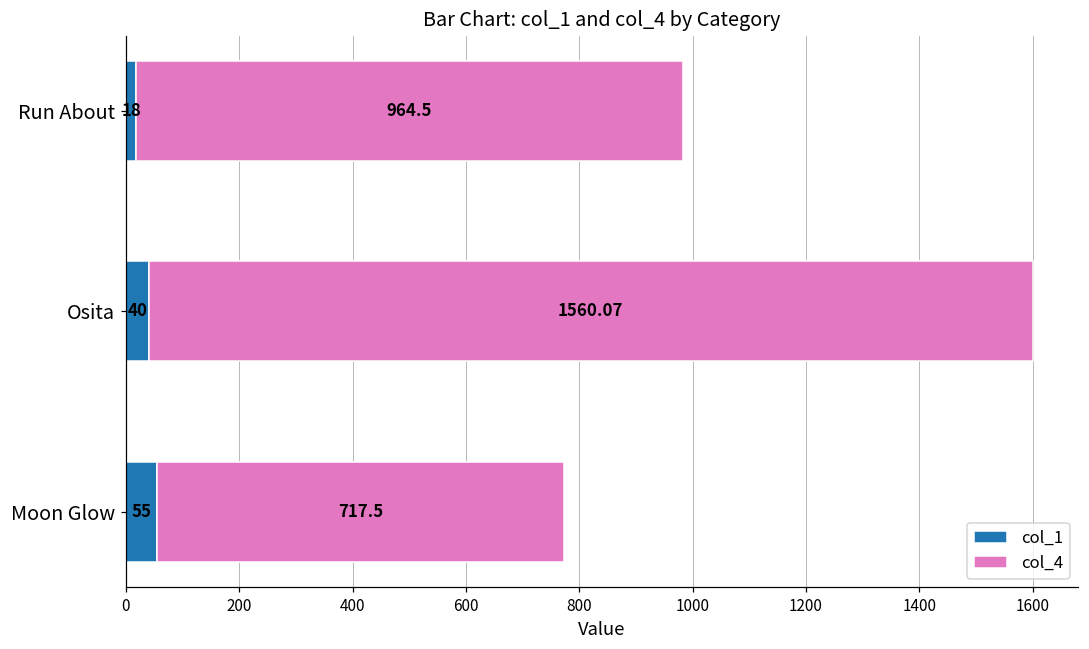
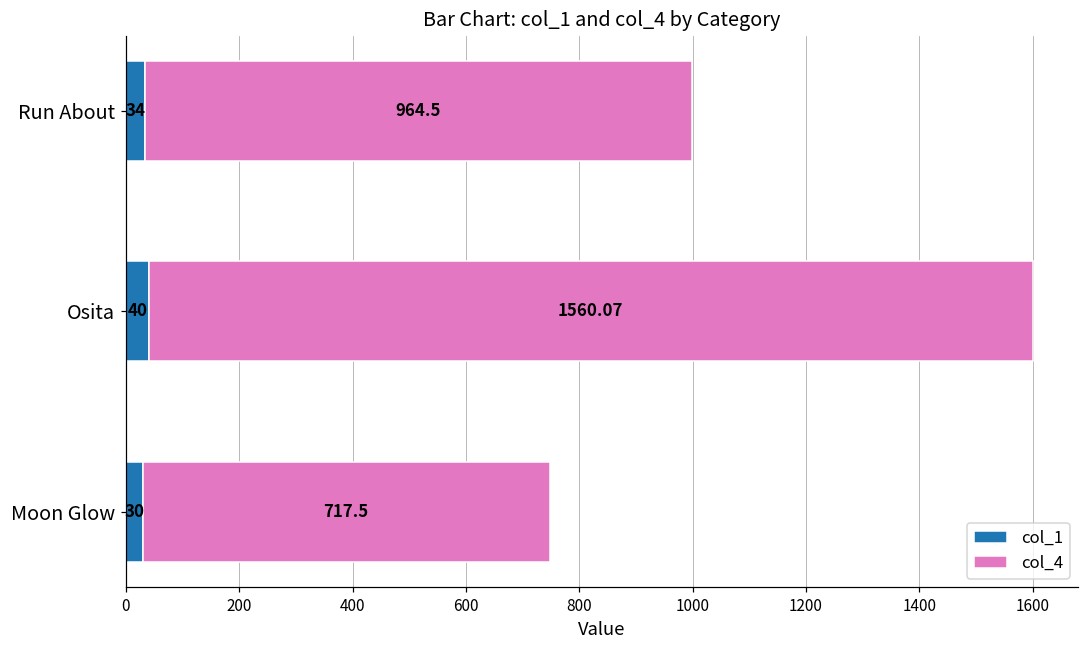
  {
    "col_1": {
-     "Run About": 18,
+     "Run About": 34,
      "Osita": 40,
-     "Moon Glow": 55
+     "Moon Glow": 30
    },
    "col_4": {
      "Run About": 964.5,
      "Osita": 1560.07,
      "Moon Glow": 717.5
    }
  }
